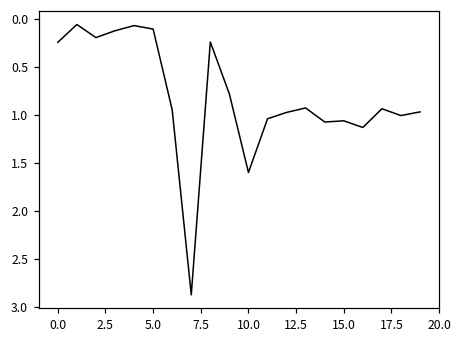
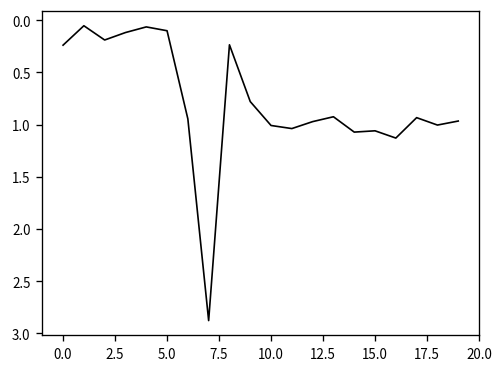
  {
    "0.0": 0.2,
    "5.0": 0.1,
-   "10.0": 1.6,
+   "10.0": 1.0,
    "15.0": 1.1
  }
